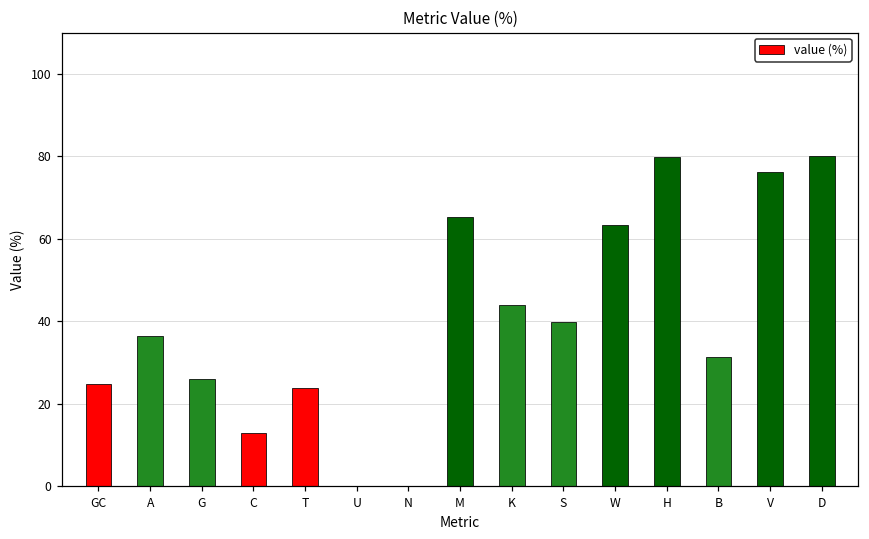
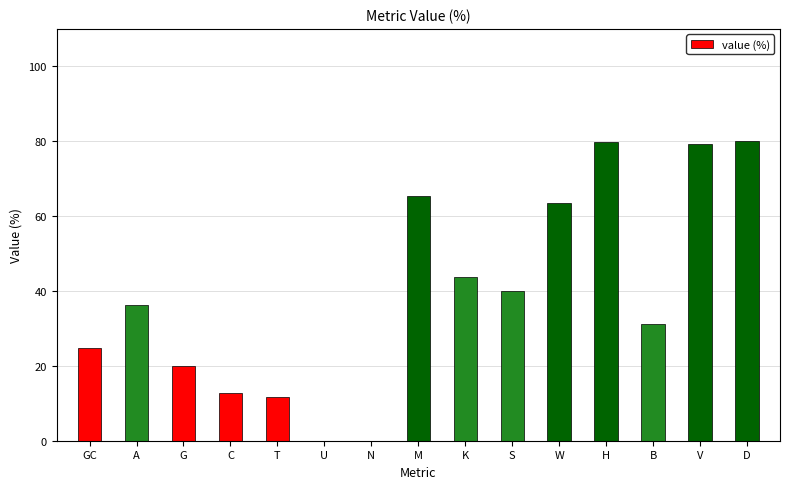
  {
    "GC": 25,
    "A": 36,
-   "G": 26,
+   "G": 20,
    "C": 13,
-   "T": 24,
+   "T": 12,
    "U": 0,
    "M": 65,
    "K": 44,
    "S": 40,
    "W": 63,
    "H": 80,
    "B": 31,
-   "V": 76,
+   "V": 79,
    "D": 80
  }
